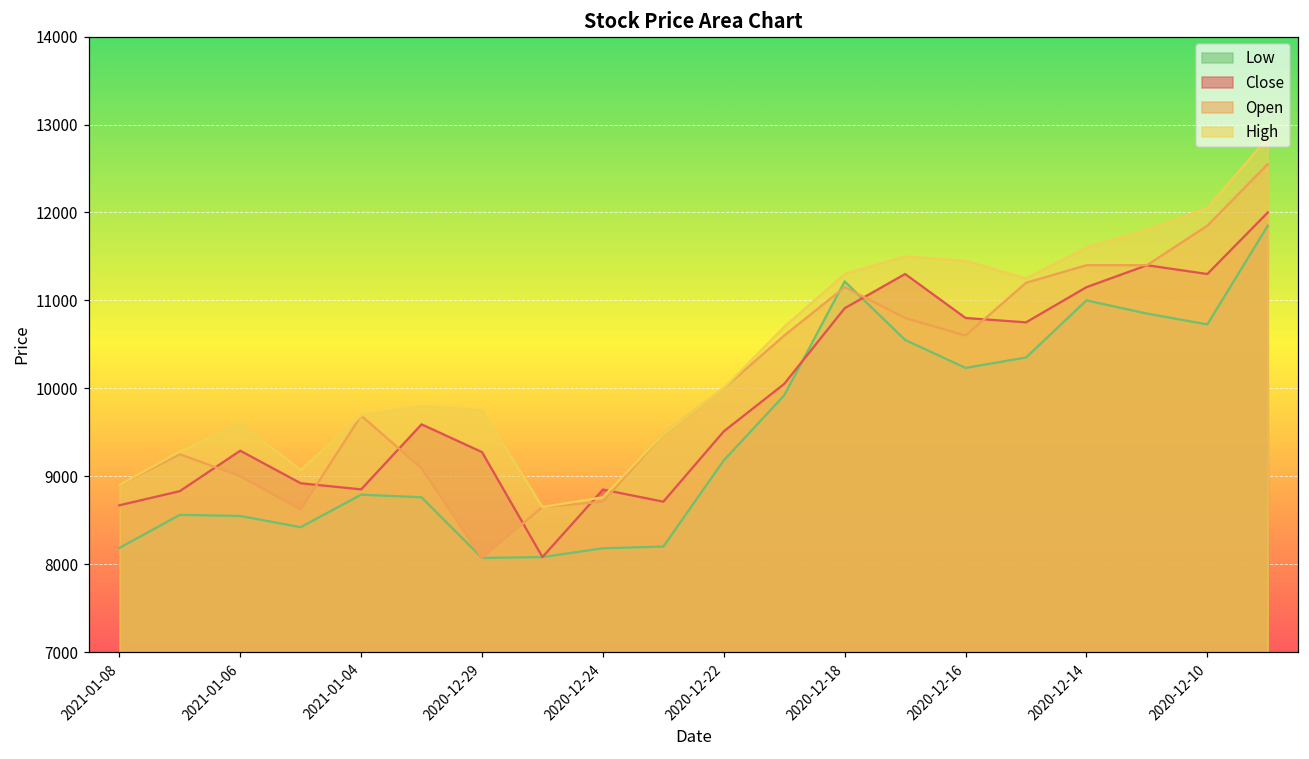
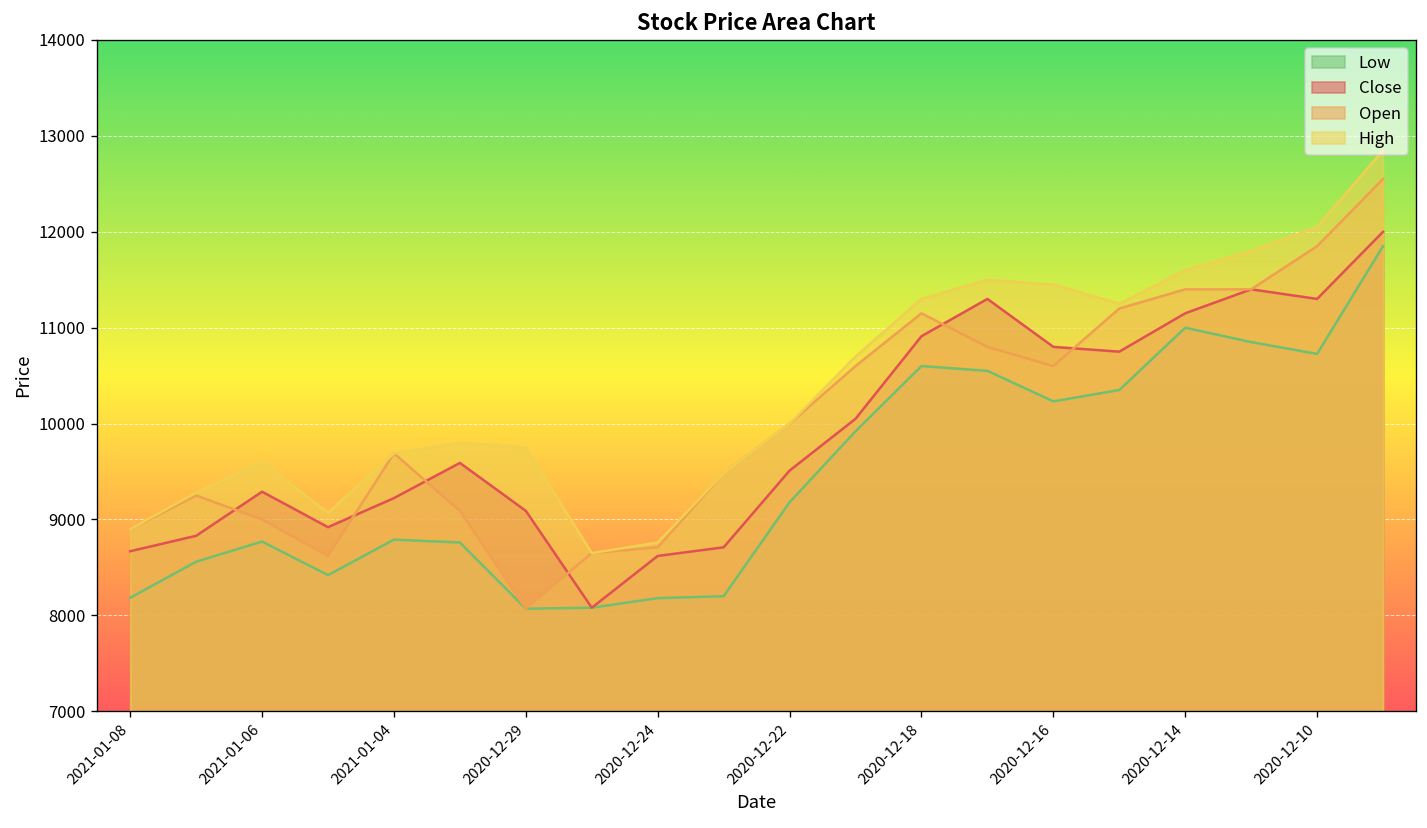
  {
    "Low": {
      "2021-01-08": 8200,
-     "2021-01-06": 8500,
+     "2021-01-06": 8800,
      "2021-01-04": 8800,
      "2020-12-24": 8200,
      "2020-12-22": 9200,
-     "2020-12-18": 11200,
+     "2020-12-18": 10600,
      "2020-12-16": 10200,
      "2020-12-14": 11000,
      "2020-12-10": 10700
    },
    "Close": {
      "2021-01-08": 8700,
      "2021-01-06": 9300,
-     "2021-01-04": 8900,
-     "2020-12-29": 9300,
-     "2020-12-24": 8800,
+     "2021-01-04": 9200,
+     "2020-12-29": 9100,
+     "2020-12-24": 8600,
      "2020-12-22": 9500,
      "2020-12-18": 10900,
      "2020-12-16": 10800,
      "2020-12-14": 11200,
      "2020-12-10": 11300
    }
  }
